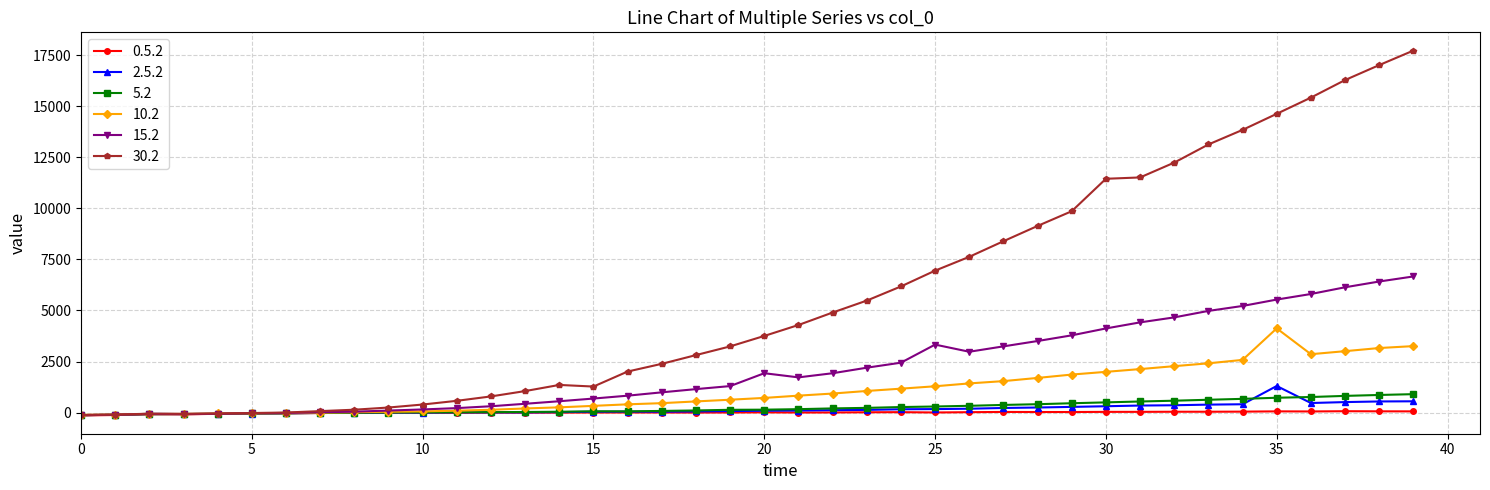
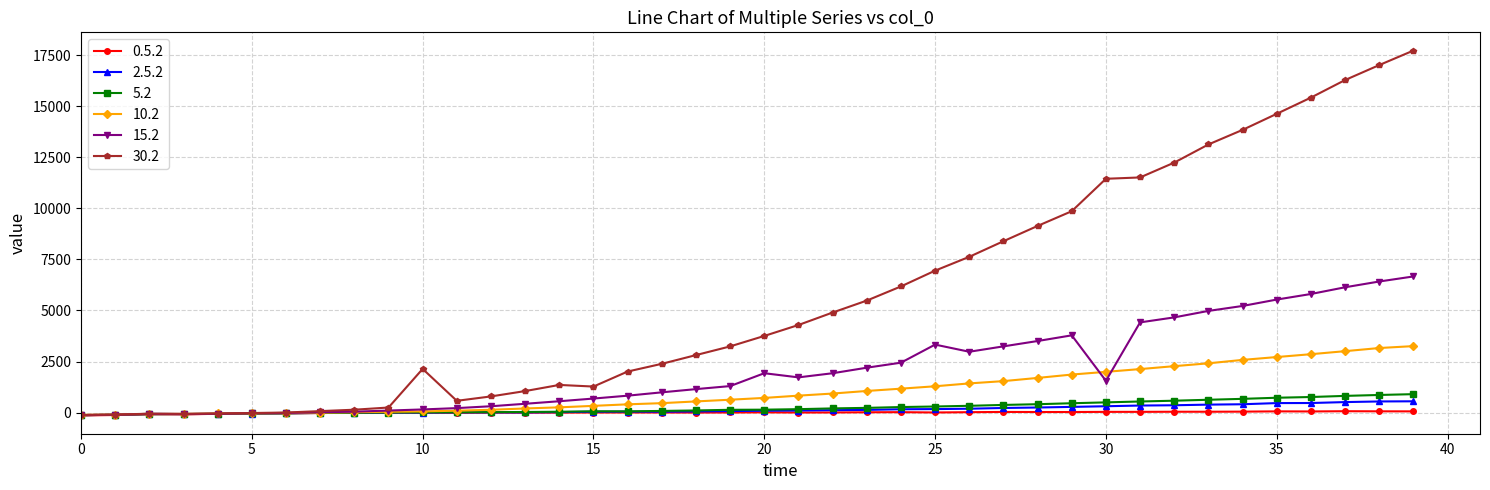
  {
    "0.5.2": {
      "25": 0,
      "30": 0,
      "35": 100
    },
    "2.5.2": {
      "25": 200,
      "30": 300,
-     "35": 1300
+     "35": 500
    },
    "5.2": {
      "25": 300,
      "30": 500,
      "35": 700
    },
    "10.2": {
      "15": 300,
      "20": 700,
      "25": 1300,
      "30": 2000,
-     "35": 4100
+     "35": 2700
    },
    "15.2": {
      "15": 700,
      "20": 1900,
      "25": 3300,
-     "30": 4100,
+     "30": 1600,
      "35": 5500
    },
    "30.2": {
-     "10": 400,
+     "10": 2100,
      "15": 1300,
      "20": 3800,
      "25": 7000,
      "30": 11400,
      "35": 14600
    }
  }
